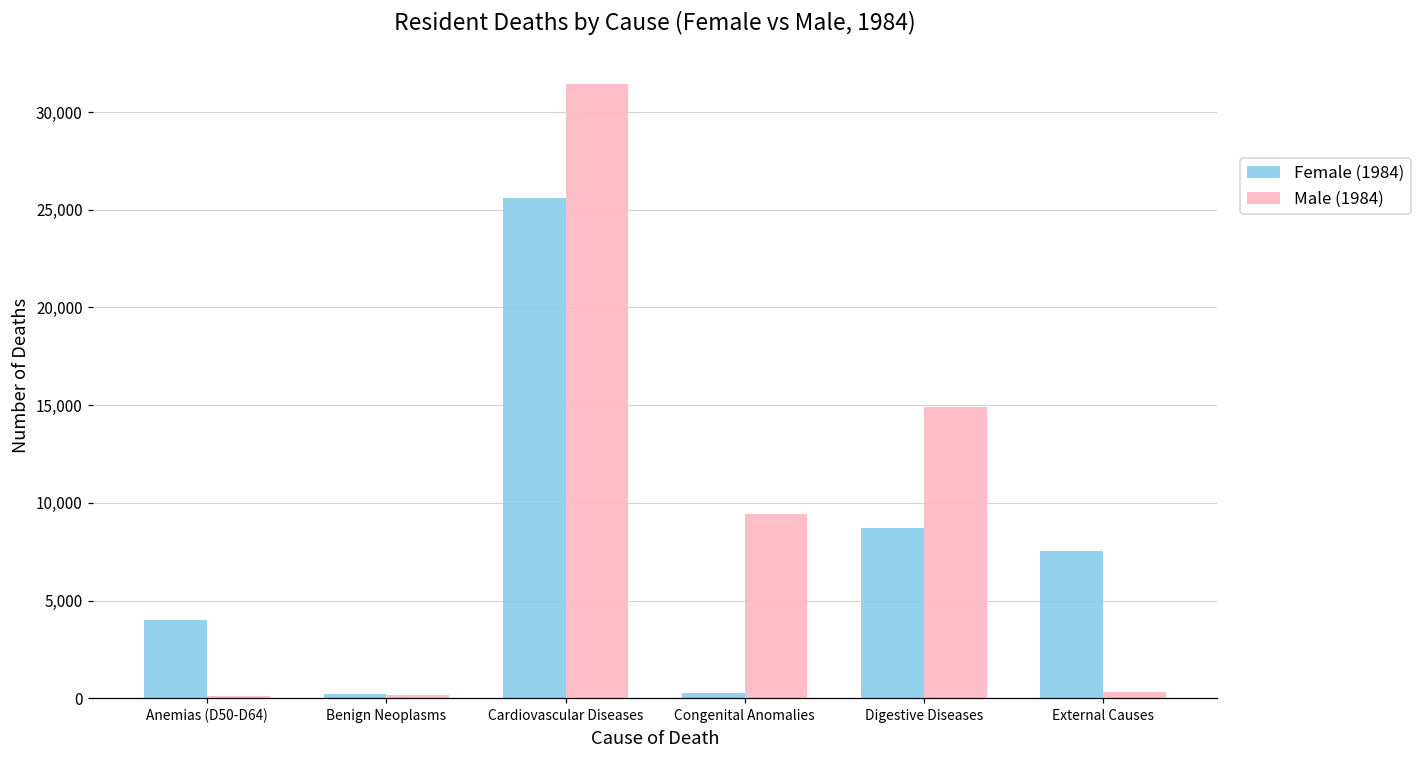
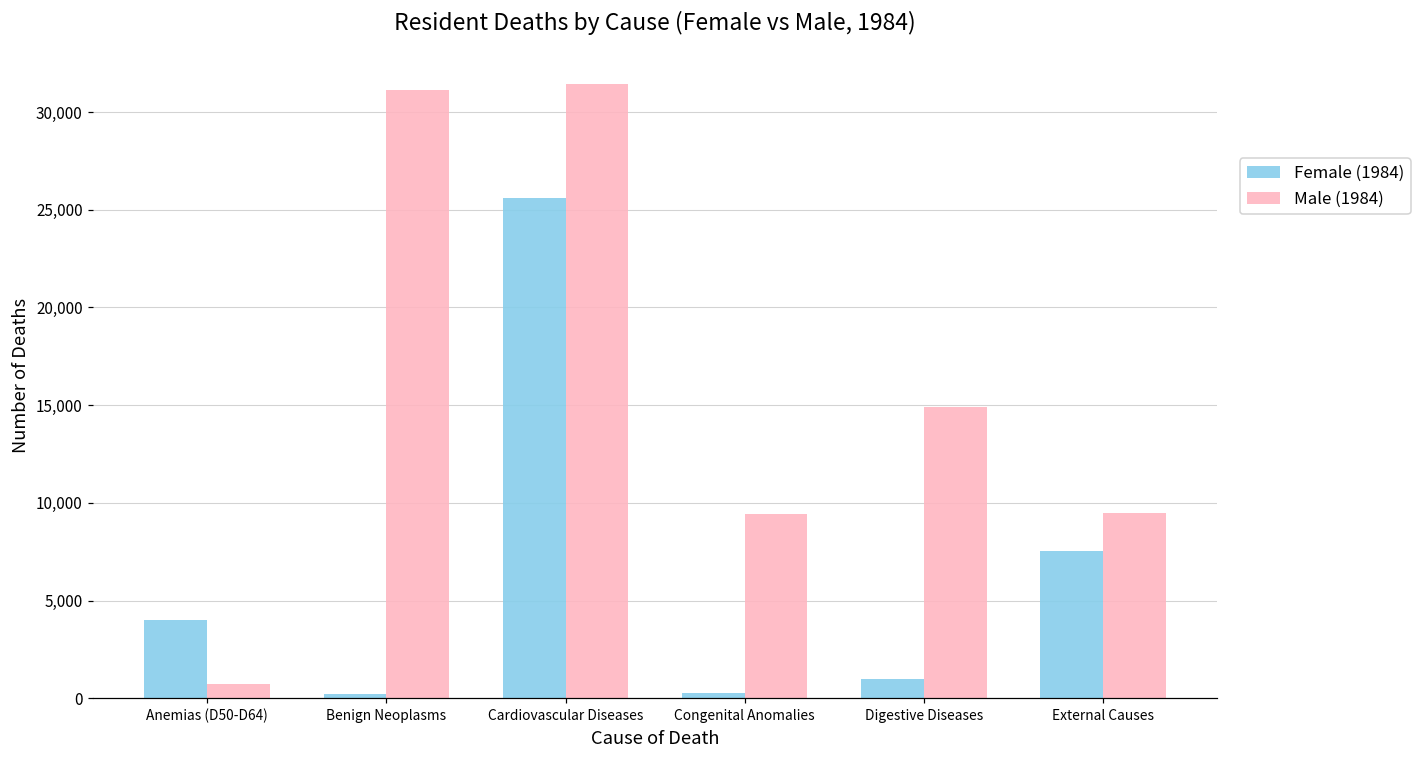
  {
    "Female (1984)": {
      "Anemias (D50-D64)": "4,000",
      "Benign Neoplasms": "200",
      "Cardiovascular Diseases": "25,600",
      "Congenital Anomalies": "300",
-     "Digestive Diseases": "8,700",
+     "Digestive Diseases": "1,000",
      "External Causes": "7,500"
    },
    "Male (1984)": {
-     "Anemias (D50-D64)": "100",
-     "Benign Neoplasms": "200",
+     "Anemias (D50-D64)": "700",
+     "Benign Neoplasms": "31,100",
      "Cardiovascular Diseases": "31,400",
      "Congenital Anomalies": "9,400",
      "Digestive Diseases": "14,900",
-     "External Causes": "300"
+     "External Causes": "9,500"
    }
  }
